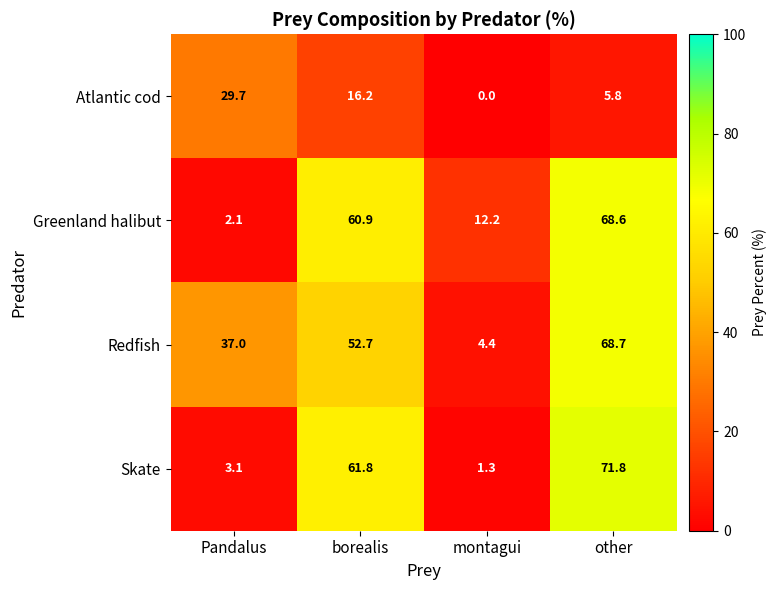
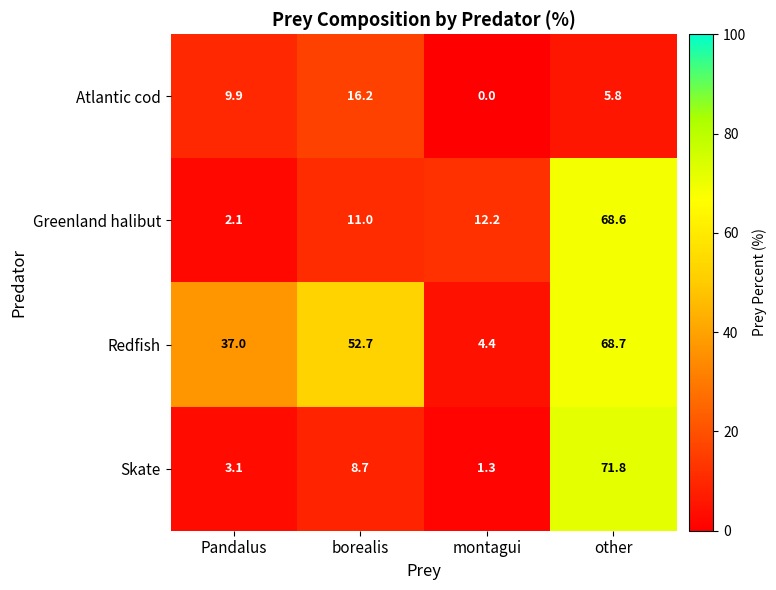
  {
    "Atlantic cod": {
-     "Pandalus": 29.7,
+     "Pandalus": 9.9,
      "borealis": 16.2,
      "montagui": 0.0,
      "other": 5.8
    },
    "Greenland halibut": {
      "Pandalus": 2.1,
-     "borealis": 60.9,
+     "borealis": 11.0,
      "montagui": 12.2,
      "other": 68.6
    },
    "Redfish": {
      "Pandalus": 37.0,
      "borealis": 52.7,
      "montagui": 4.4,
      "other": 68.7
    },
    "Skate": {
      "Pandalus": 3.1,
-     "borealis": 61.8,
+     "borealis": 8.7,
      "montagui": 1.3,
      "other": 71.8
    }
  }
